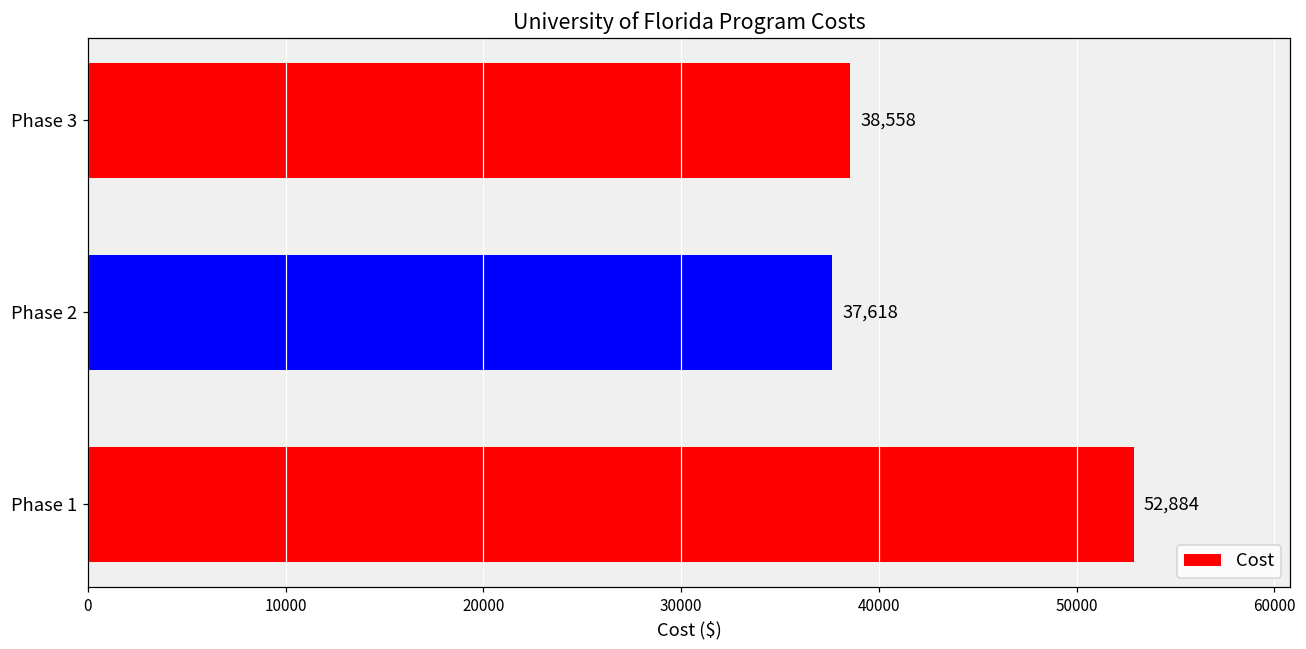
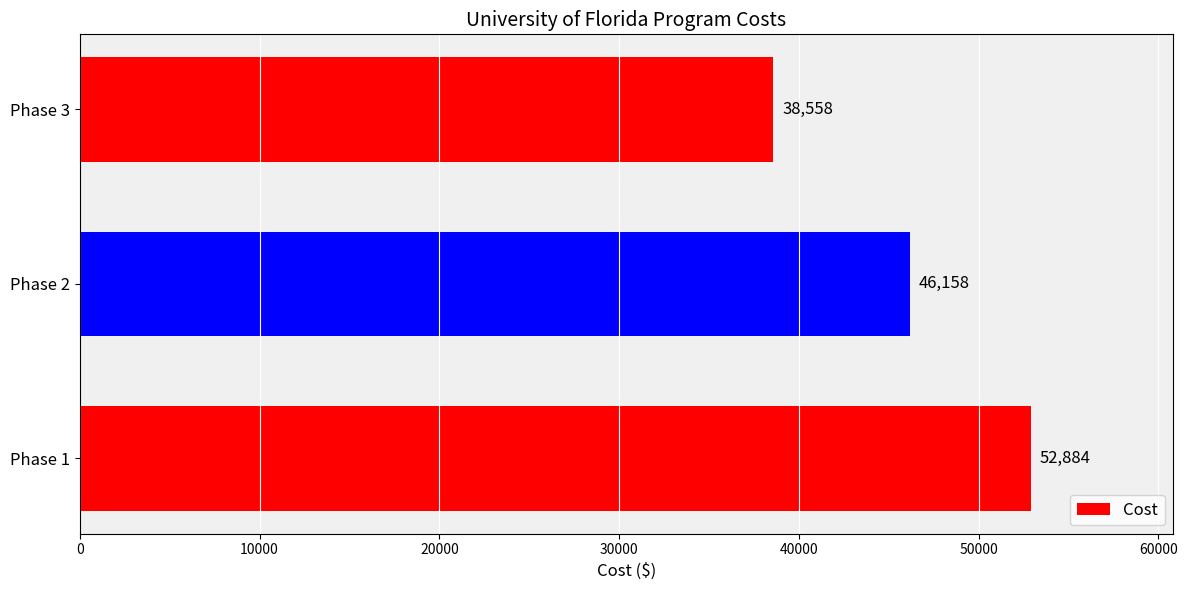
  {
    "Phase 3": "38,558",
-   "Phase 2": "37,618",
+   "Phase 2": "46,158",
    "Phase 1": "52,884"
  }
